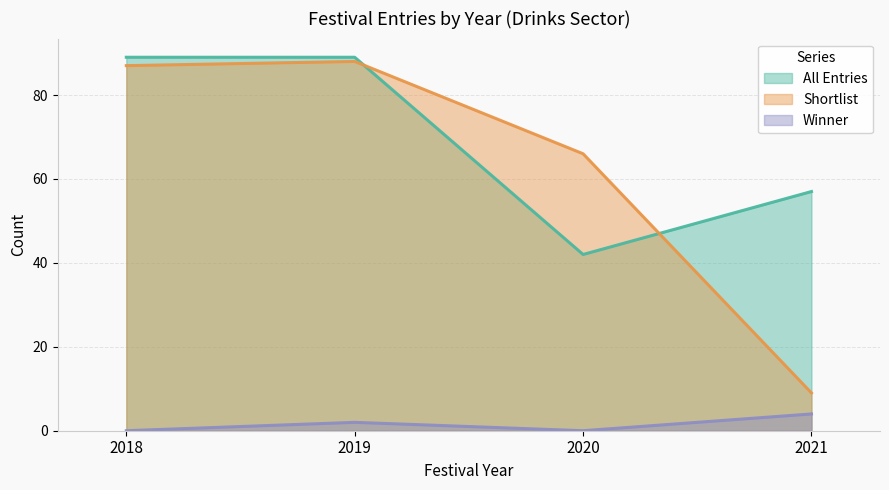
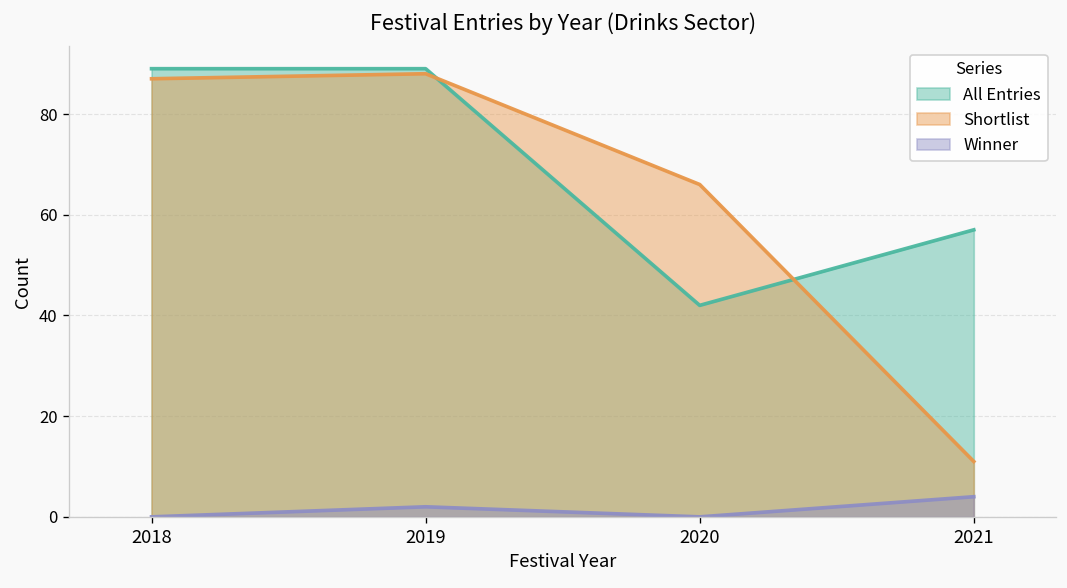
  {
    "Shortlist": {
      "2018": 87,
      "2019": 88,
      "2020": 66,
-     "2021": 9
+     "2021": 11
    }
  }
